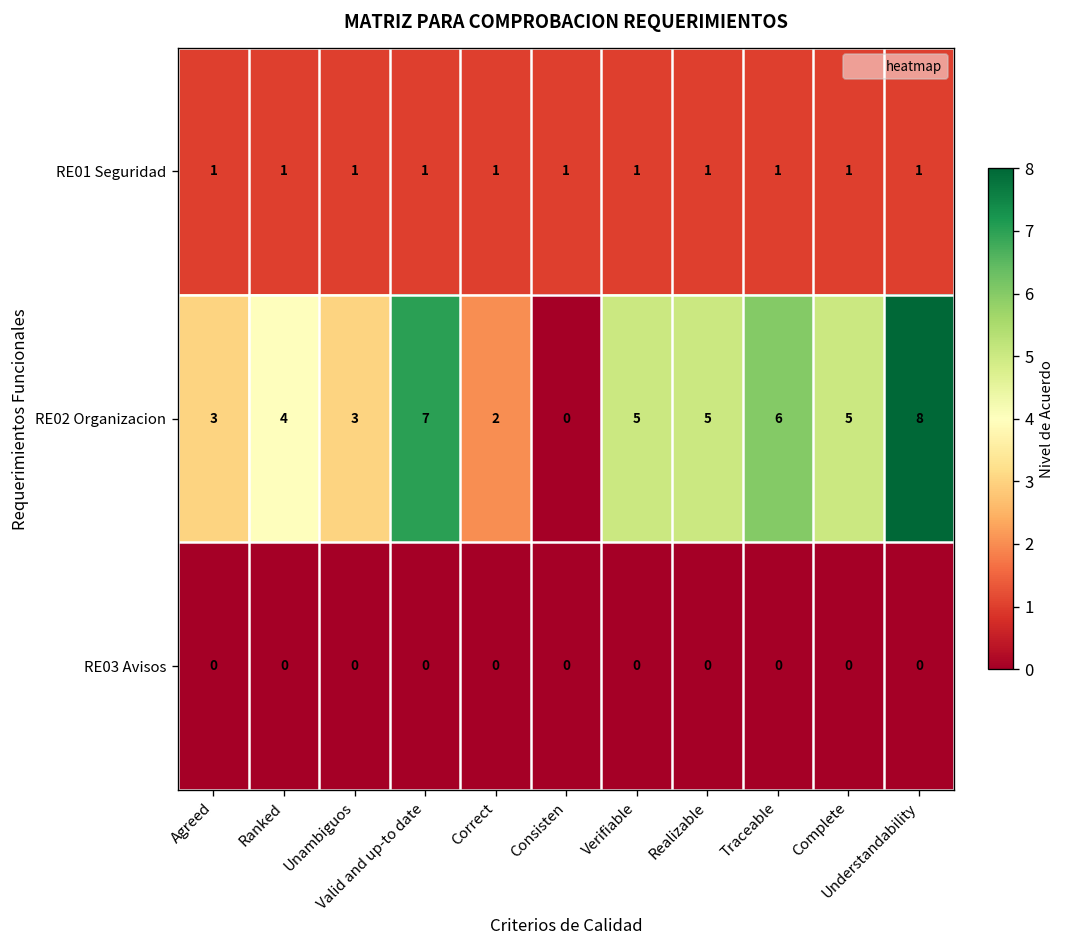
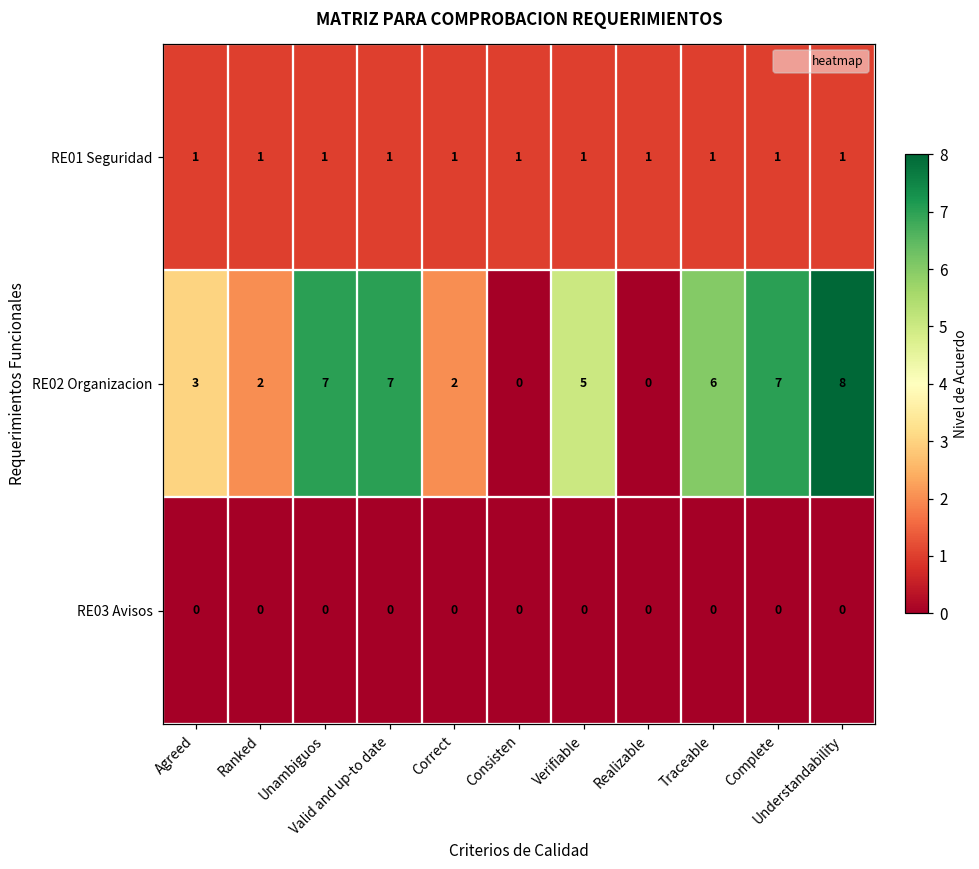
  {
    "RE01 Seguridad": {
      "Agreed": 1,
      "Ranked": 1,
      "Unambiguos": 1,
      "Valid and up-to date": 1,
      "Correct": 1,
      "Consisten": 1,
      "Verifiable": 1,
      "Realizable": 1,
      "Traceable": 1,
      "Complete": 1,
      "Understandability": 1
    },
    "RE02 Organizacion": {
      "Agreed": 3,
-     "Ranked": 4,
-     "Unambiguos": 3,
+     "Ranked": 2,
+     "Unambiguos": 7,
      "Valid and up-to date": 7,
      "Correct": 2,
      "Consisten": 0,
      "Verifiable": 5,
-     "Realizable": 5,
+     "Realizable": 0,
      "Traceable": 6,
-     "Complete": 5,
+     "Complete": 7,
      "Understandability": 8
    },
    "RE03 Avisos": {
      "Agreed": 0,
      "Ranked": 0,
      "Unambiguos": 0,
      "Valid and up-to date": 0,
      "Correct": 0,
      "Consisten": 0,
      "Verifiable": 0,
      "Realizable": 0,
      "Traceable": 0,
      "Complete": 0,
      "Understandability": 0
    }
  }
